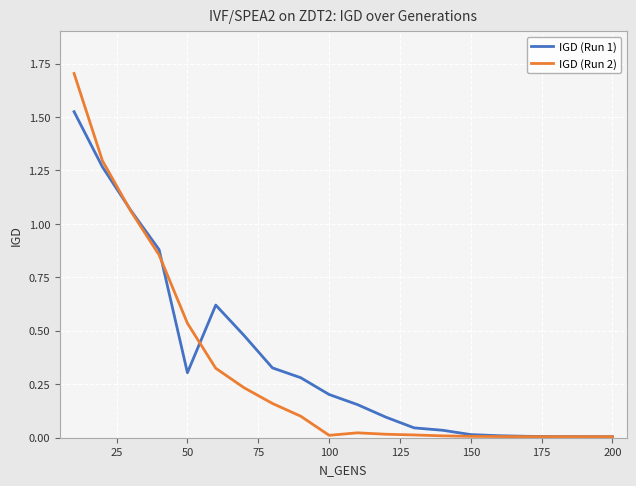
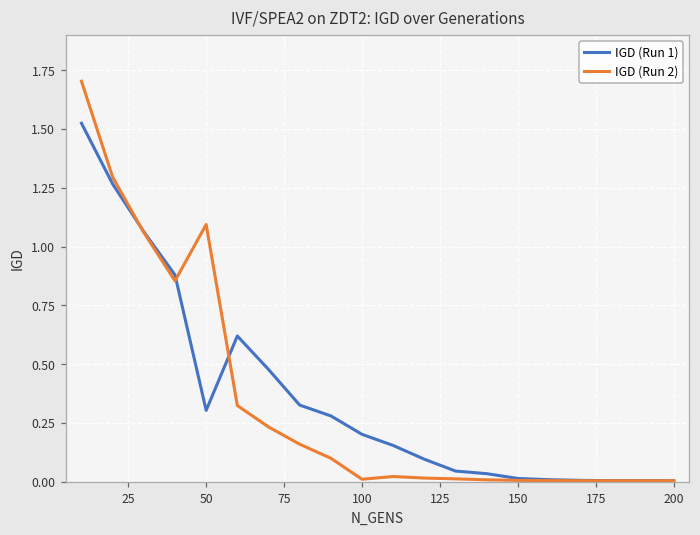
  {
    "IGD (Run 1)": {
      "50": 0.30,
      "100": 0.20
    },
    "IGD (Run 2)": {
-     "50": 0.54,
+     "50": 1.09,
      "100": 0.01
    }
  }
